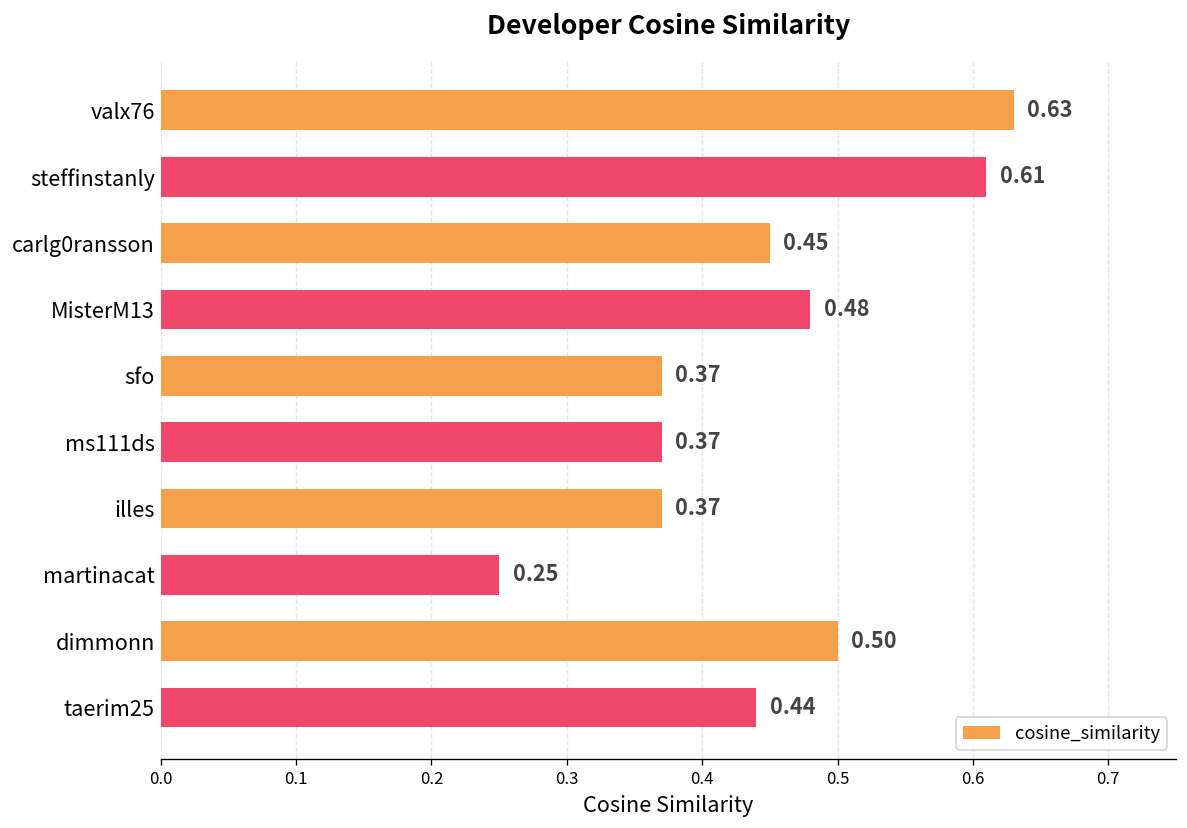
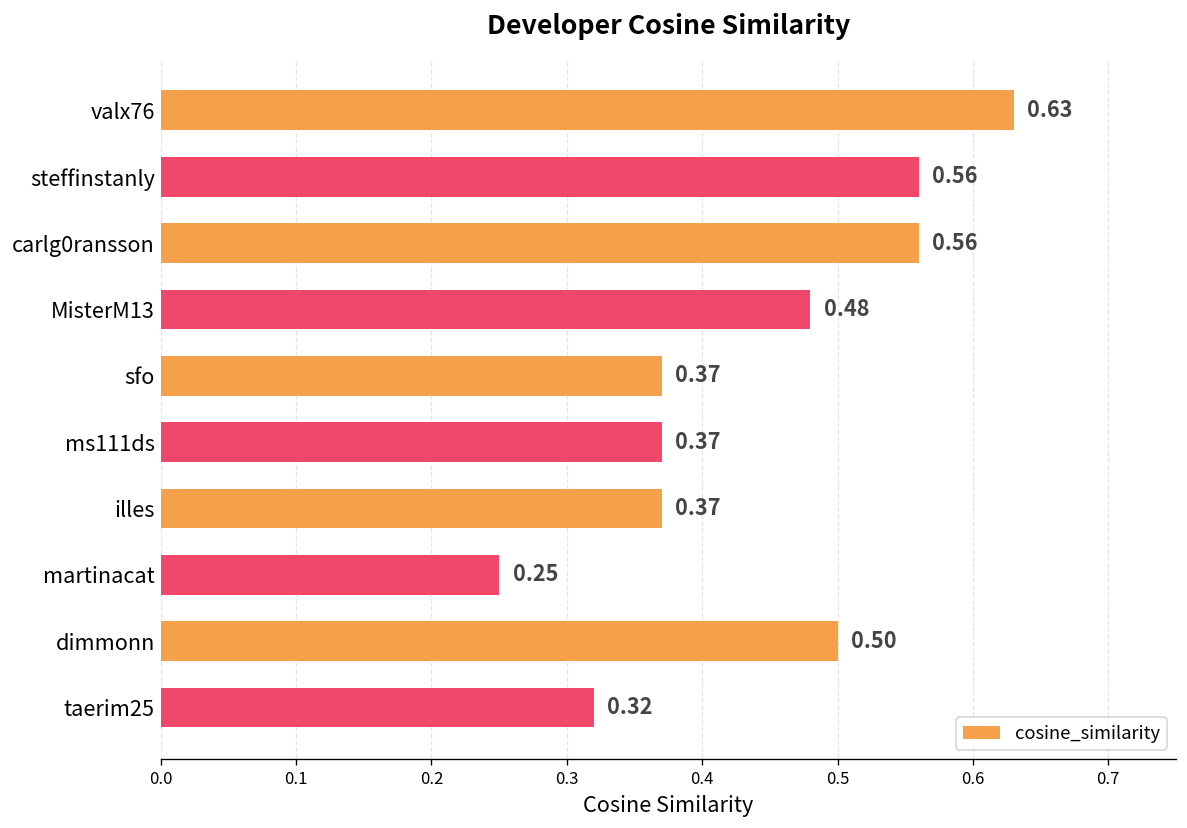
  {
    "valx76": 0.63,
-   "steffinstanly": 0.61,
-   "carlg0ransson": 0.45,
+   "steffinstanly": 0.56,
+   "carlg0ransson": 0.56,
    "MisterM13": 0.48,
    "sfo": 0.37,
    "ms111ds": 0.37,
    "illes": 0.37,
    "martinacat": 0.25,
    "dimmonn": 0.50,
-   "taerim25": 0.44
+   "taerim25": 0.32
  }
